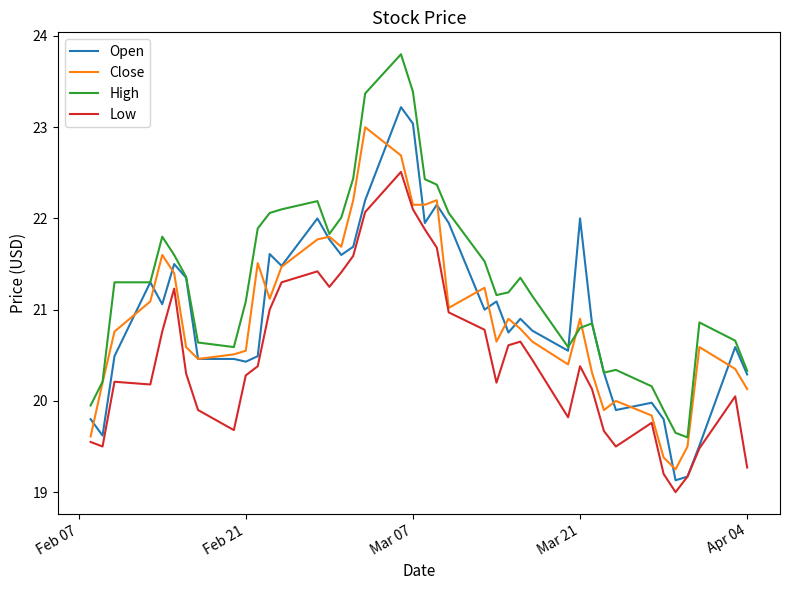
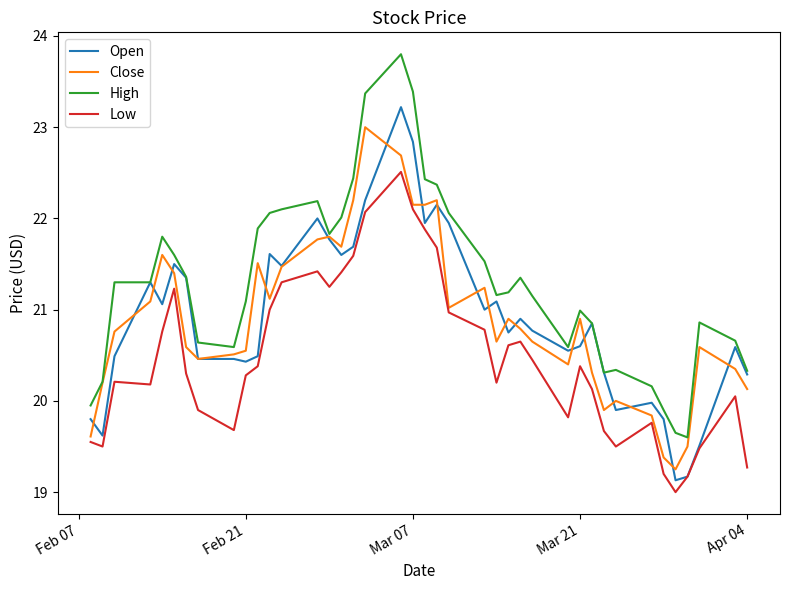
  {
    "Open": {
      "Feb 21": 20.4,
-     "Mar 07": 23.0,
-     "Mar 21": 22.0,
+     "Mar 07": 22.8,
+     "Mar 21": 20.6,
      "Apr 04": 20.3
    },
    "Close": {
      "Feb 21": 20.6,
      "Mar 07": 22.2,
      "Mar 21": 20.9,
      "Apr 04": 20.1
    },
    "High": {
      "Feb 21": 21.1,
      "Mar 07": 23.4,
-     "Mar 21": 20.8,
+     "Mar 21": 21.0,
      "Apr 04": 20.3
    },
    "Low": {
      "Feb 21": 20.3,
      "Mar 07": 22.1,
      "Mar 21": 20.4,
      "Apr 04": 19.3
    }
  }
